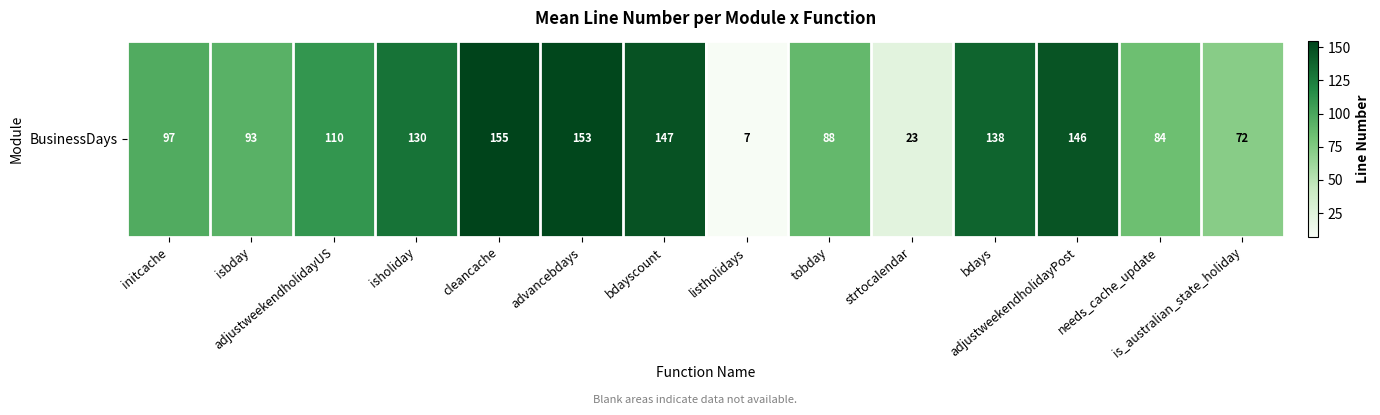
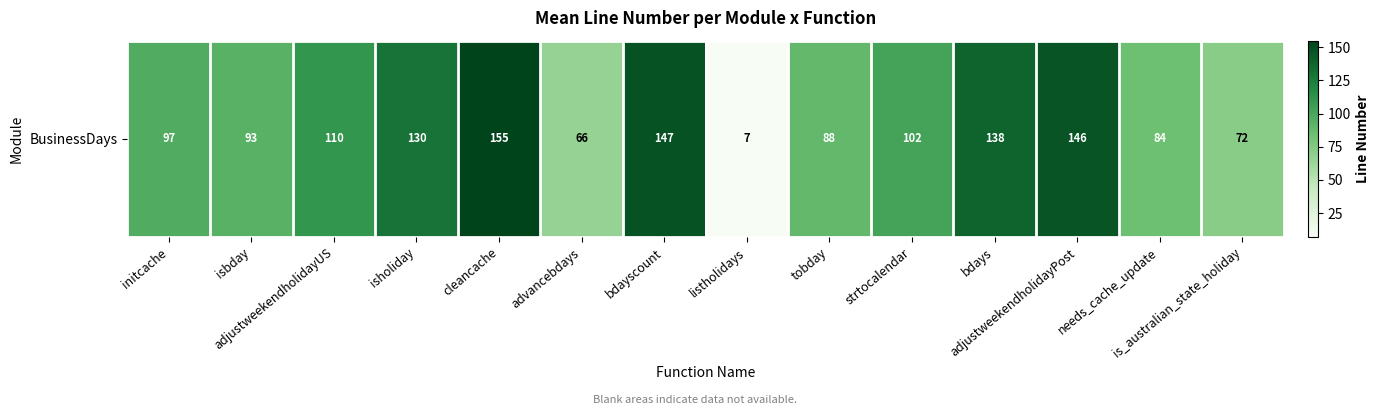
  {
    "BusinessDays": {
      "initcache": 97,
      "isbday": 93,
      "adjustweekendholidayUS": 110,
      "isholiday": 130,
      "cleancache": 155,
-     "advancebdays": 153,
+     "advancebdays": 66,
      "bdayscount": 147,
      "listholidays": 7,
      "tobday": 88,
-     "strtocalendar": 23,
+     "strtocalendar": 102,
      "bdays": 138,
      "adjustweekendholidayPost": 146,
      "needs_cache_update": 84,
      "is_australian_state_holiday": 72
    }
  }
